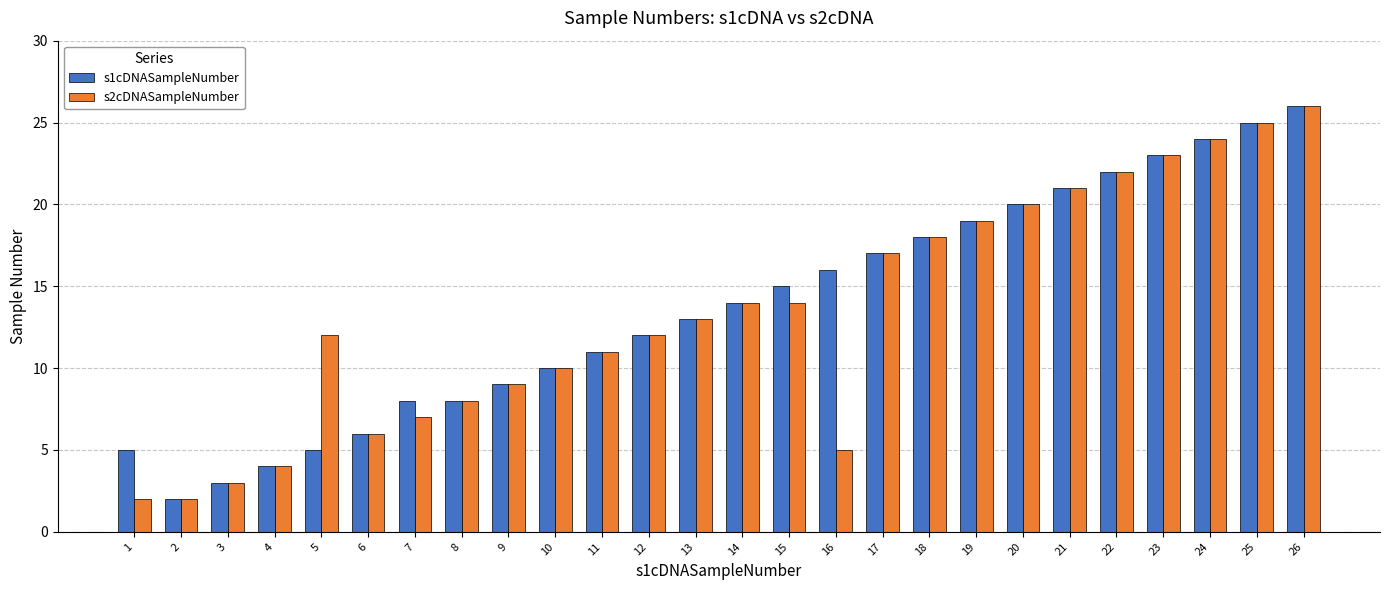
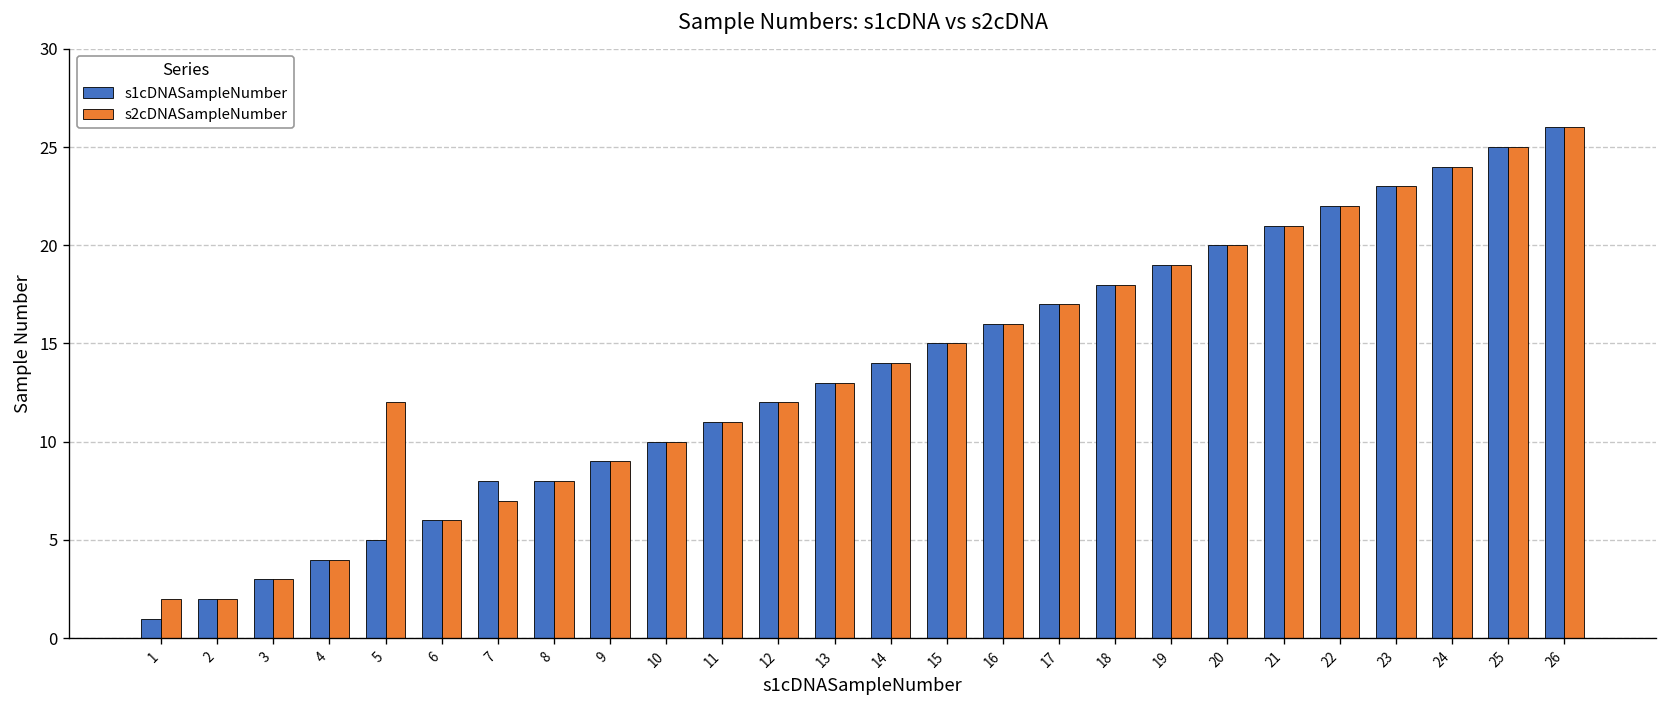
  {
    "s1cDNASampleNumber": {
-     "1": 5,
+     "1": 1,
      "2": 2,
      "3": 3,
      "4": 4,
      "5": 5,
      "6": 6,
      "7": 8,
      "8": 8,
      "9": 9,
      "10": 10,
      "11": 11,
      "12": 12,
      "13": 13,
      "14": 14,
      "15": 15,
      "16": 16,
      "17": 17,
      "18": 18,
      "19": 19,
      "20": 20,
      "21": 21,
      "22": 22,
      "23": 23,
      "24": 24,
      "25": 25,
      "26": 26
    },
    "s2cDNASampleNumber": {
      "1": 2,
      "2": 2,
      "3": 3,
      "4": 4,
      "5": 12,
      "6": 6,
      "7": 7,
      "8": 8,
      "9": 9,
      "10": 10,
      "11": 11,
      "12": 12,
      "13": 13,
      "14": 14,
-     "15": 14,
-     "16": 5,
+     "15": 15,
+     "16": 16,
      "17": 17,
      "18": 18,
      "19": 19,
      "20": 20,
      "21": 21,
      "22": 22,
      "23": 23,
      "24": 24,
      "25": 25,
      "26": 26
    }
  }
